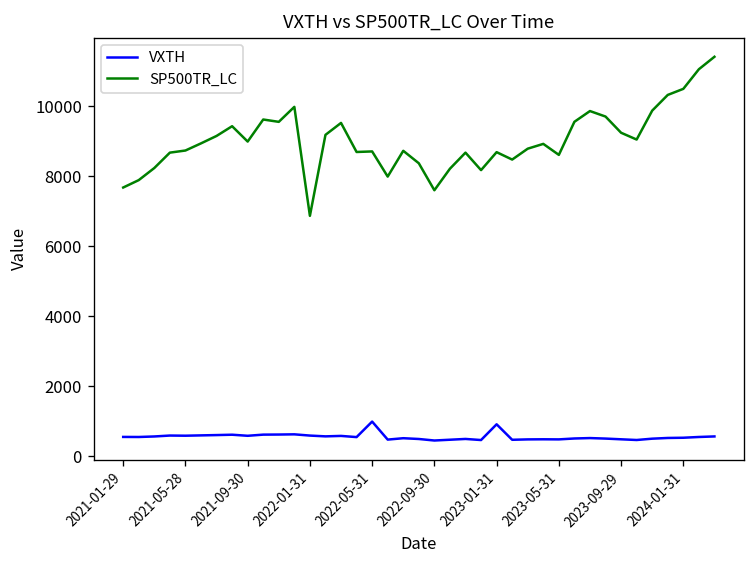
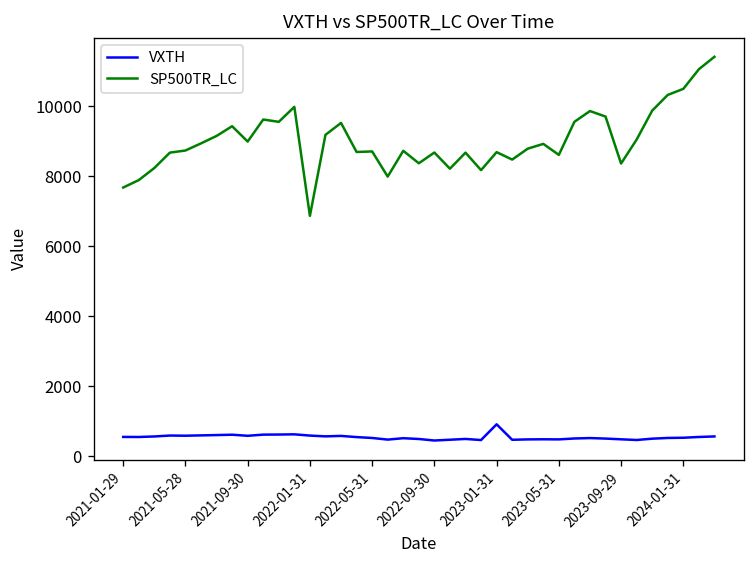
  {
    "VXTH": {
      "2021-01-29": 600,
      "2021-05-28": 600,
      "2021-09-30": 600,
      "2022-01-31": 600,
-     "2022-05-31": 1000,
+     "2022-05-31": 500,
      "2022-09-30": 400,
      "2023-01-31": 900,
      "2023-05-31": 500,
      "2023-09-29": 500,
      "2024-01-31": 500
    },
    "SP500TR_LC": {
      "2021-01-29": 7700,
      "2021-05-28": 8700,
      "2021-09-30": 9000,
      "2022-01-31": 6900,
      "2022-05-31": 8700,
-     "2022-09-30": 7600,
+     "2022-09-30": 8700,
      "2023-01-31": 8700,
      "2023-05-31": 8600,
-     "2023-09-29": 9200,
+     "2023-09-29": 8400,
      "2024-01-31": 10500
    }
  }
